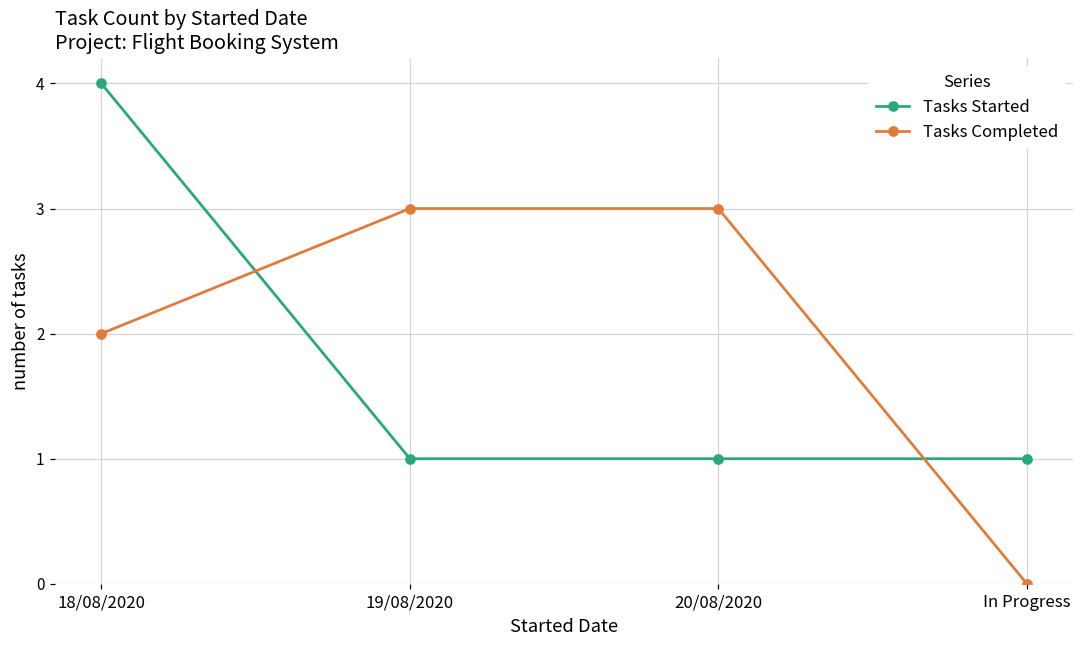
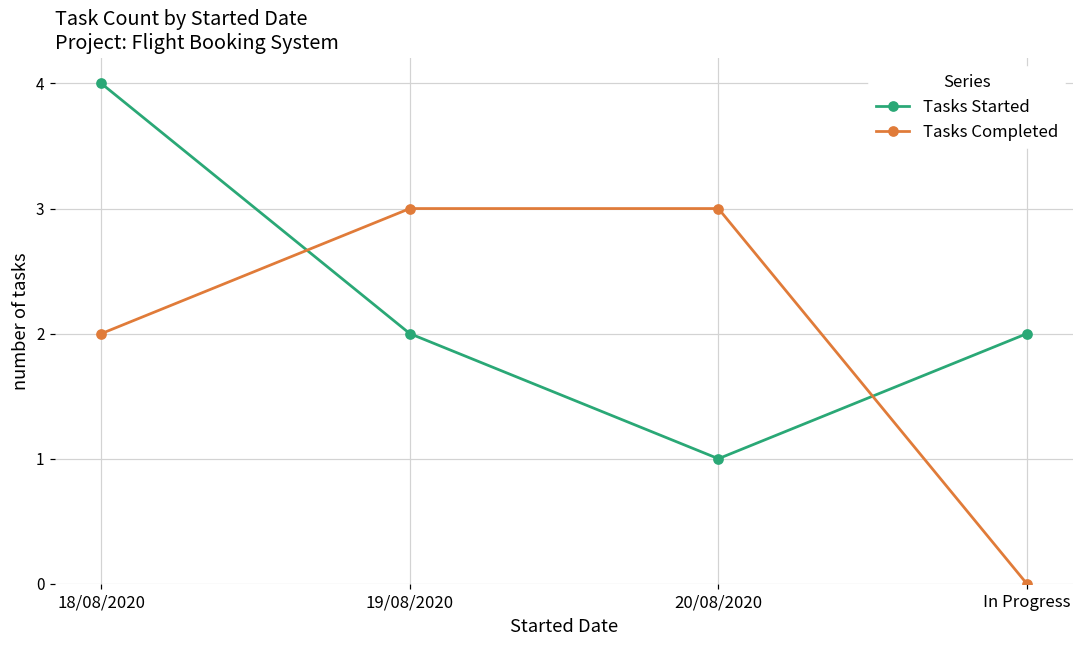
  {
    "Tasks Started": {
      "18/08/2020": 4,
-     "19/08/2020": 1,
+     "19/08/2020": 2,
      "20/08/2020": 1,
-     "In Progress": 1
+     "In Progress": 2
    },
    "Tasks Completed": {
      "18/08/2020": 2,
      "19/08/2020": 3,
      "20/08/2020": 3,
      "In Progress": 0
    }
  }
